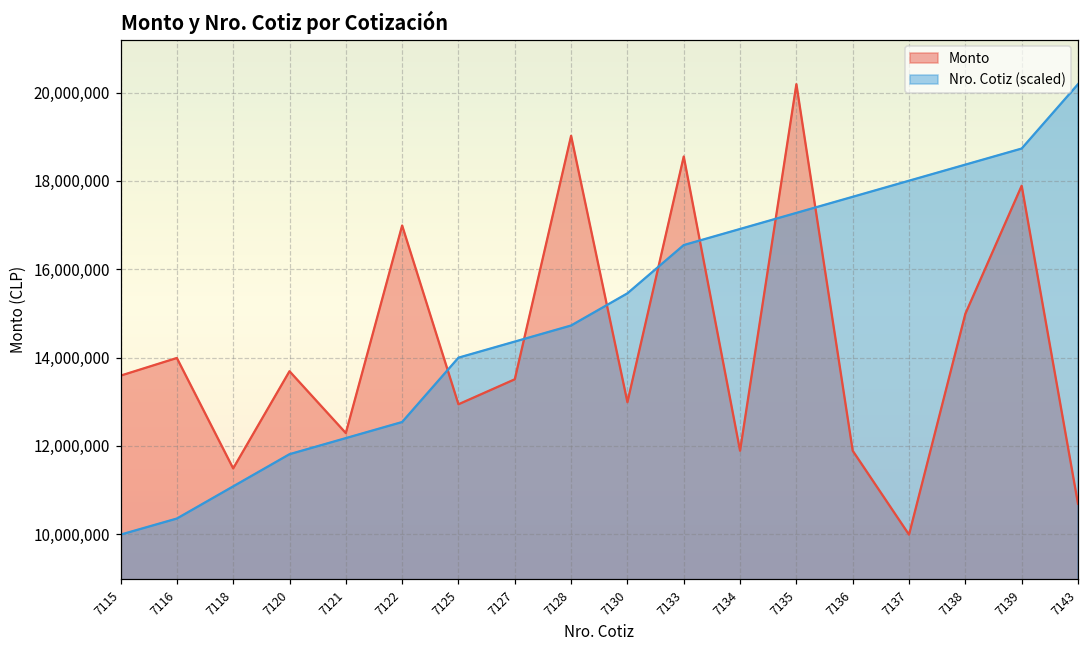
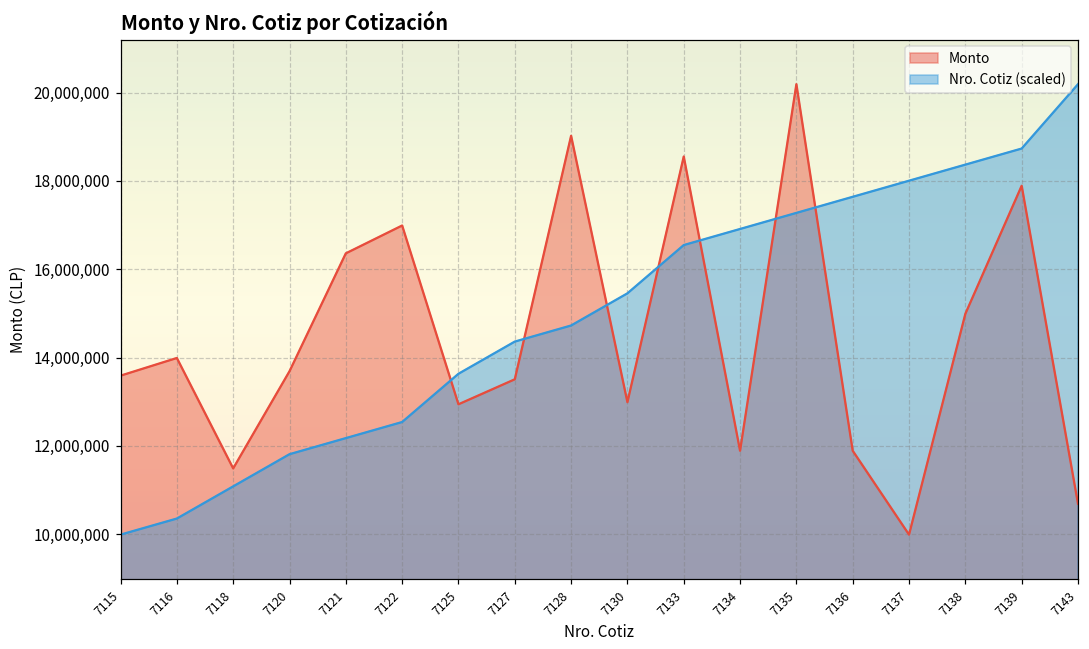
  {
    "Monto": {
      "7115": "13,600,000",
      "7116": "14,000,000",
      "7118": "11,500,000",
      "7120": "13,700,000",
-     "7121": "12,300,000",
+     "7121": "16,400,000",
      "7122": "17,000,000",
      "7125": "12,900,000",
      "7127": "13,500,000",
      "7128": "19,000,000",
      "7130": "13,000,000",
      "7133": "18,600,000",
      "7134": "11,900,000",
      "7135": "20,200,000",
      "7136": "11,900,000",
      "7137": "10,000,000",
      "7138": "15,000,000",
      "7139": "17,900,000",
      "7143": "10,700,000"
    },
    "Nro. Cotiz (scaled)": {
      "7115": "10,000,000",
      "7116": "10,400,000",
      "7118": "11,100,000",
      "7120": "11,800,000",
      "7121": "12,200,000",
      "7122": "12,500,000",
-     "7125": "14,000,000",
+     "7125": "13,600,000",
      "7127": "14,400,000",
      "7128": "14,700,000",
      "7130": "15,500,000",
      "7133": "16,500,000",
      "7134": "16,900,000",
      "7135": "17,300,000",
      "7136": "17,600,000",
      "7137": "18,000,000",
      "7138": "18,400,000",
      "7139": "18,700,000",
      "7143": "20,200,000"
    }
  }
